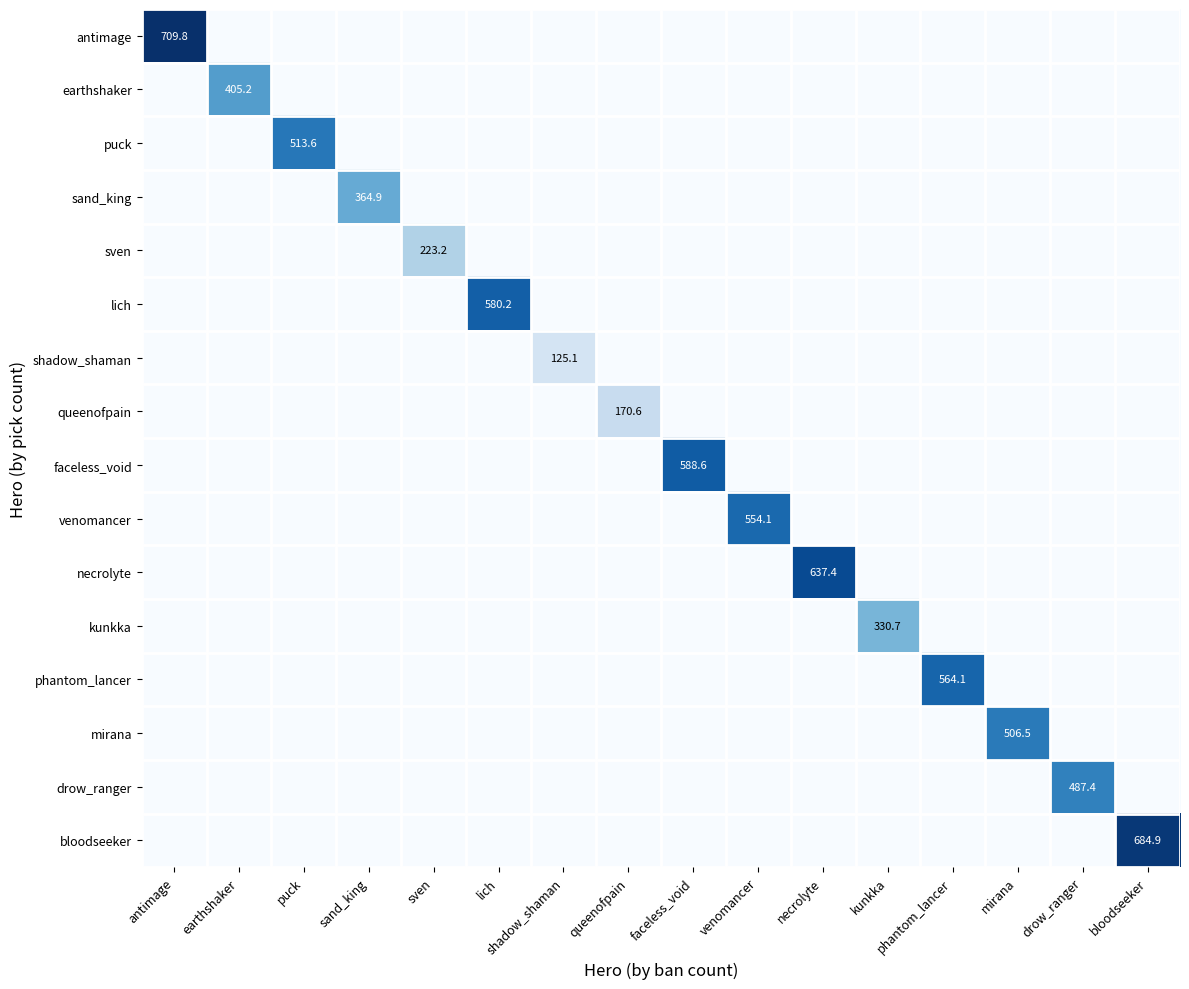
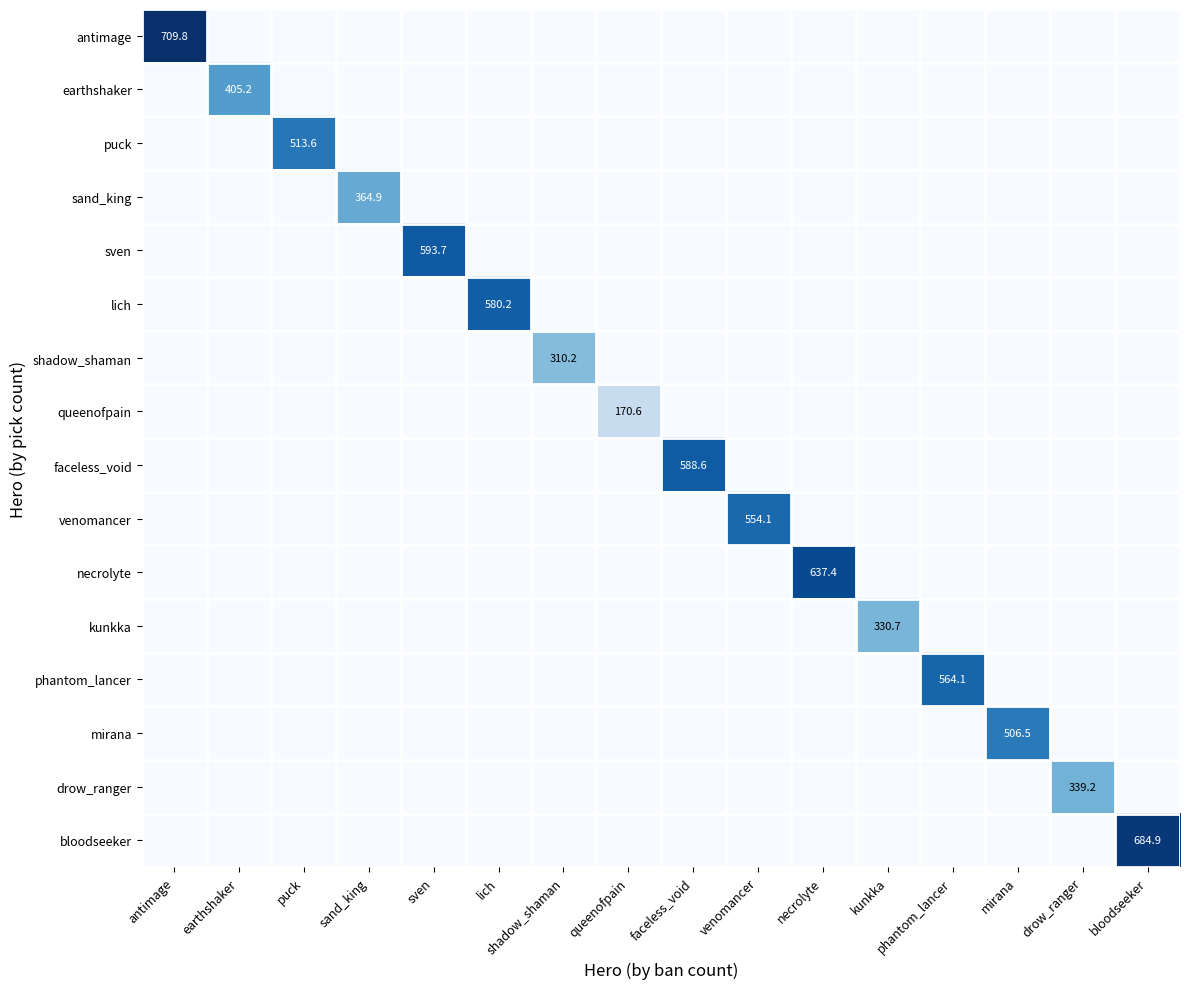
  {
    "antimage": {
      "antimage": 709.8
    },
    "earthshaker": {
      "earthshaker": 405.2
    },
    "puck": {
      "puck": 513.6
    },
    "sand_king": {
      "sand_king": 364.9
    },
    "sven": {
-     "sven": 223.2
+     "sven": 593.7
    },
    "lich": {
      "lich": 580.2
    },
    "shadow_shaman": {
-     "shadow_shaman": 125.1
+     "shadow_shaman": 310.2
    },
    "queenofpain": {
      "queenofpain": 170.6
    },
    "faceless_void": {
      "faceless_void": 588.6
    },
    "venomancer": {
      "venomancer": 554.1
    },
    "necrolyte": {
      "necrolyte": 637.4
    },
    "kunkka": {
      "kunkka": 330.7
    },
    "phantom_lancer": {
      "phantom_lancer": 564.1
    },
    "mirana": {
      "mirana": 506.5
    },
    "drow_ranger": {
-     "drow_ranger": 487.4
+     "drow_ranger": 339.2
    },
    "bloodseeker": {
      "bloodseeker": 684.9
    }
  }
